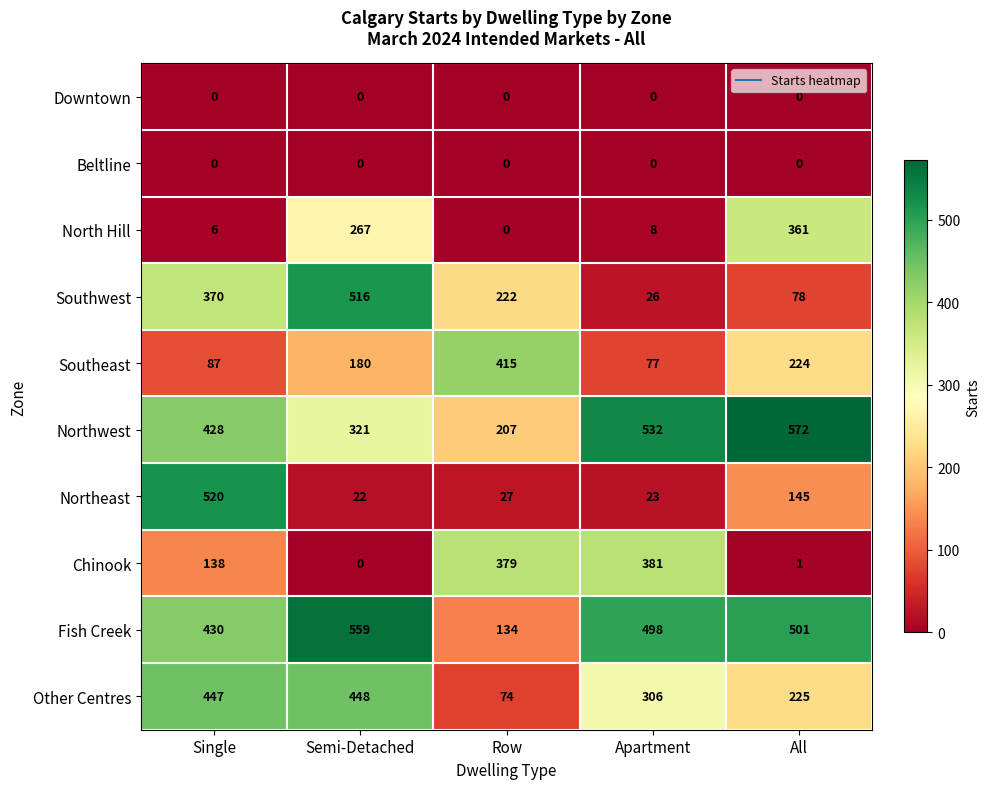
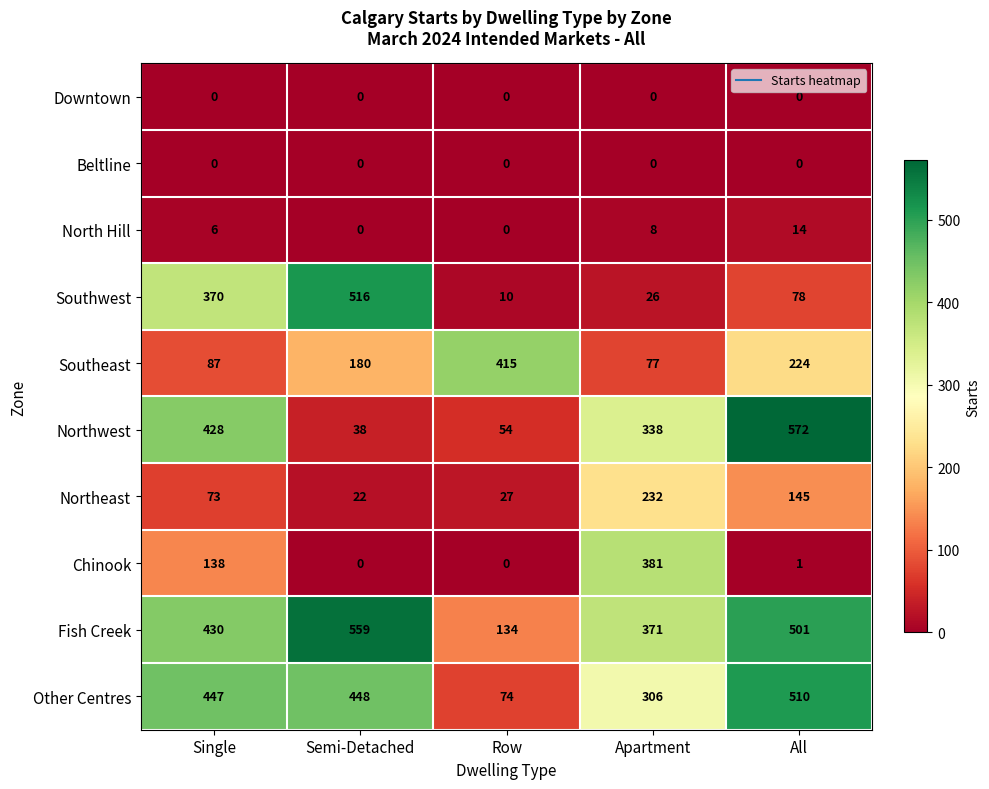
  {
    "Downtown": {
      "Single": 0,
      "Semi-Detached": 0,
      "Row": 0,
      "Apartment": 0
    },
    "Beltline": {
      "Single": 0,
      "Semi-Detached": 0,
      "Row": 0,
      "Apartment": 0,
      "All": 0
    },
    "North Hill": {
      "Single": 6,
-     "Semi-Detached": 267,
+     "Semi-Detached": 0,
      "Row": 0,
      "Apartment": 8,
-     "All": 361
+     "All": 14
    },
    "Southwest": {
      "Single": 370,
      "Semi-Detached": 516,
-     "Row": 222,
+     "Row": 10,
      "Apartment": 26,
      "All": 78
    },
    "Southeast": {
      "Single": 87,
      "Semi-Detached": 180,
      "Row": 415,
      "Apartment": 77,
      "All": 224
    },
    "Northwest": {
      "Single": 428,
-     "Semi-Detached": 321,
-     "Row": 207,
-     "Apartment": 532,
+     "Semi-Detached": 38,
+     "Row": 54,
+     "Apartment": 338,
      "All": 572
    },
    "Northeast": {
-     "Single": 520,
+     "Single": 73,
      "Semi-Detached": 22,
      "Row": 27,
-     "Apartment": 23,
+     "Apartment": 232,
      "All": 145
    },
    "Chinook": {
      "Single": 138,
      "Semi-Detached": 0,
-     "Row": 379,
+     "Row": 0,
      "Apartment": 381,
      "All": 1
    },
    "Fish Creek": {
      "Single": 430,
      "Semi-Detached": 559,
      "Row": 134,
-     "Apartment": 498,
+     "Apartment": 371,
      "All": 501
    },
    "Other Centres": {
      "Single": 447,
      "Semi-Detached": 448,
      "Row": 74,
      "Apartment": 306,
-     "All": 225
+     "All": 510
    }
  }
